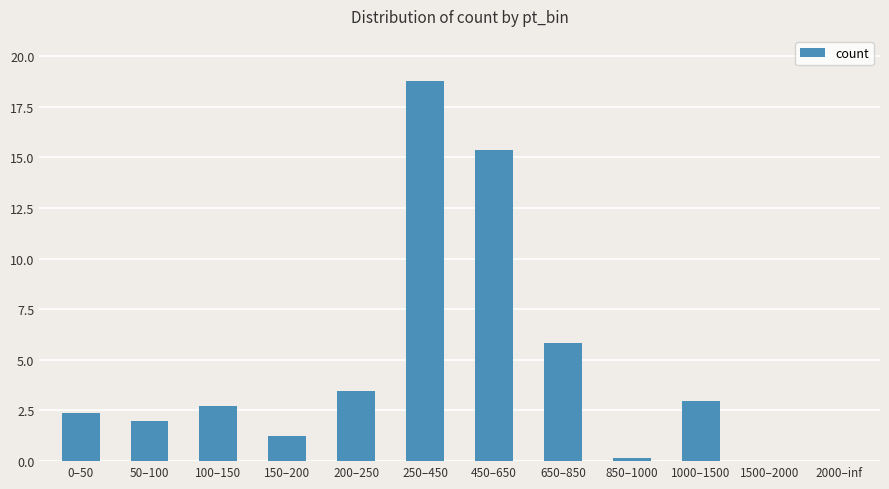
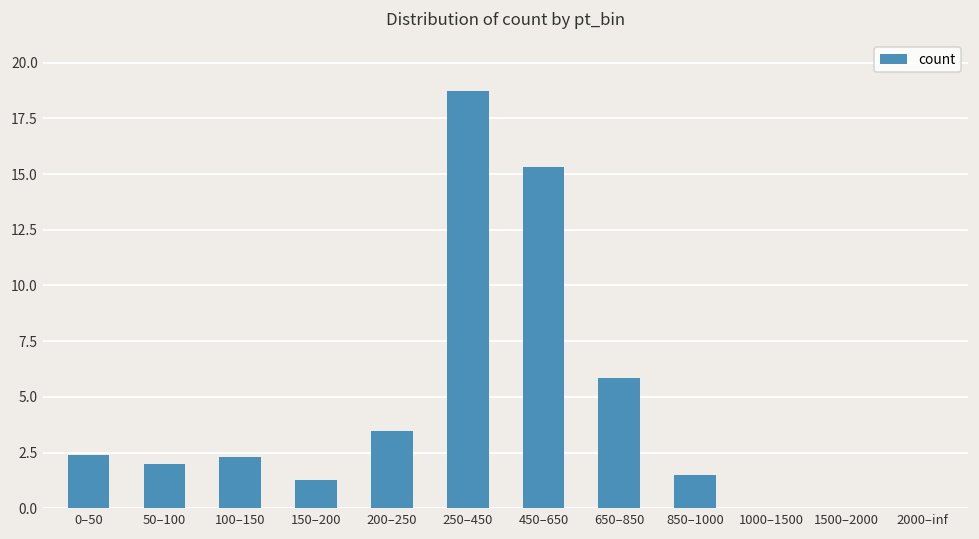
  {
    "0–50": 2.4,
    "50–100": 2.0,
-   "100–150": 2.7,
+   "100–150": 2.3,
    "150–200": 1.3,
    "200–250": 3.5,
    "250–450": 18.7,
    "450–650": 15.3,
    "650–850": 5.8,
-   "850–1000": 0.2,
-   "1000–1500": 3.0,
+   "850–1000": 1.5,
+   "1000–1500": 0.0,
    "1500–2000": 0.0,
    "2000–inf": 0.0
  }
